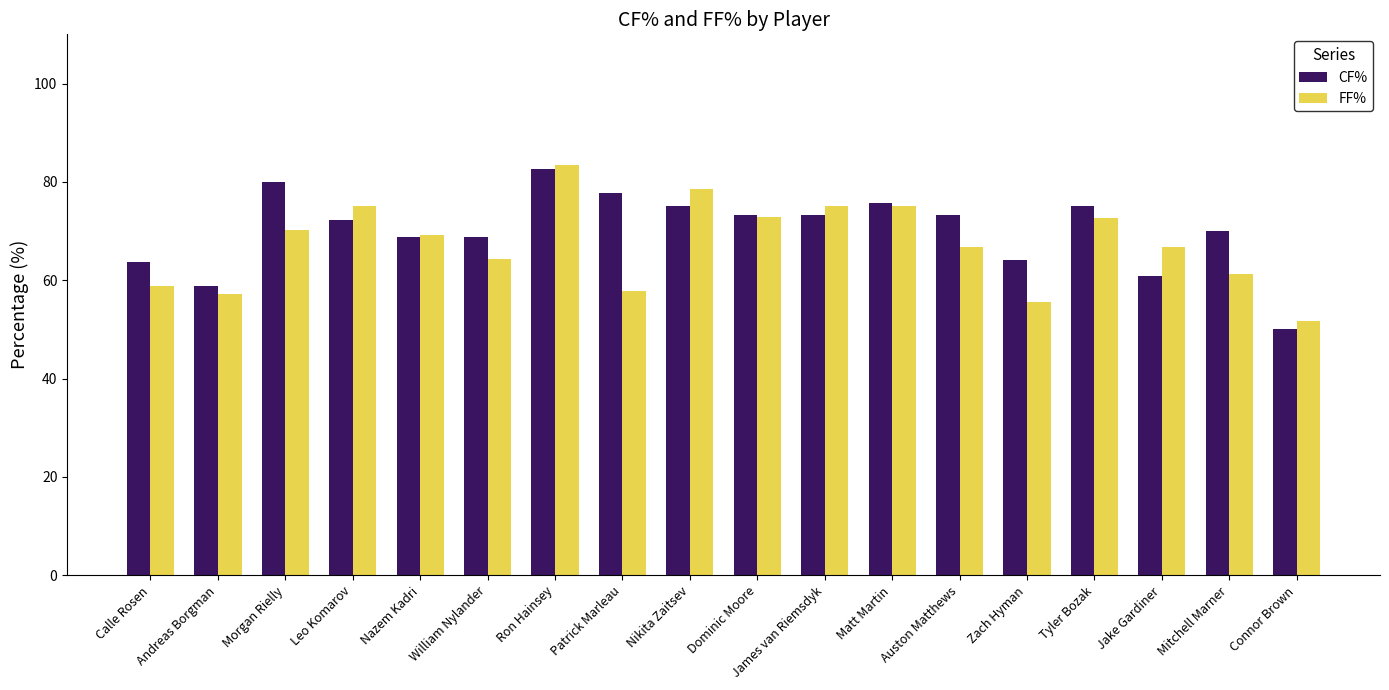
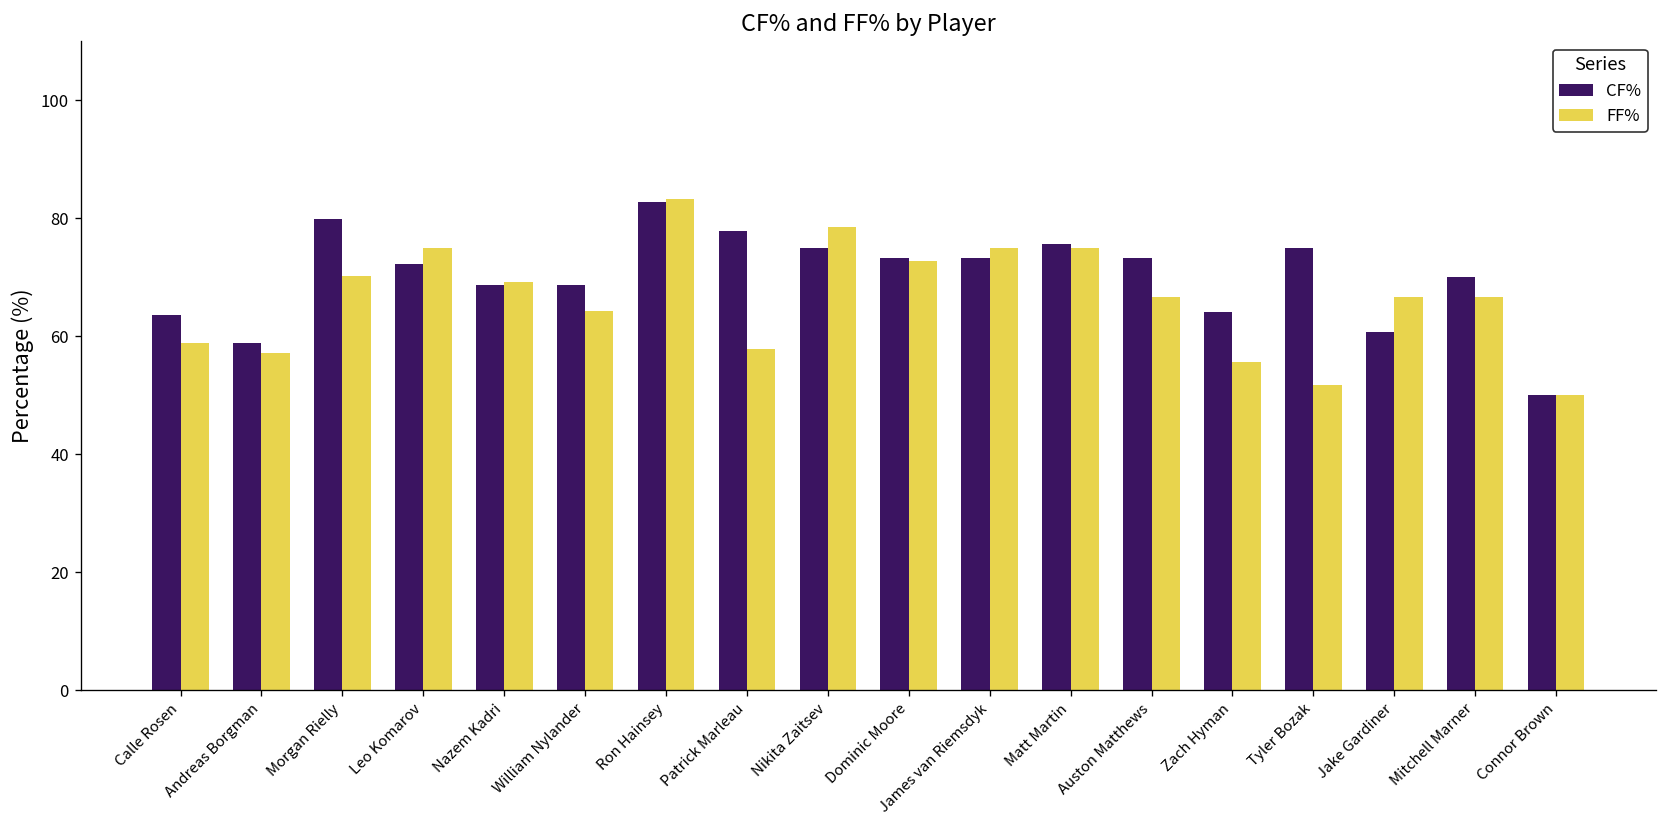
  {
    "CF%": {
      "Calle Rosen": 64,
      "Andreas Borgman": 59,
      "Morgan Rielly": 80,
      "Leo Komarov": 72,
      "Nazem Kadri": 69,
      "William Nylander": 69,
      "Ron Hainsey": 83,
      "Patrick Marleau": 78,
      "Nikita Zaitsev": 75,
      "Dominic Moore": 73,
      "James van Riemsdyk": 73,
      "Matt Martin": 76,
      "Auston Matthews": 73,
      "Zach Hyman": 64,
      "Tyler Bozak": 75,
      "Jake Gardiner": 61,
      "Mitchell Marner": 70,
      "Connor Brown": 50
    },
    "FF%": {
      "Calle Rosen": 59,
      "Andreas Borgman": 57,
      "Morgan Rielly": 70,
      "Leo Komarov": 75,
      "Nazem Kadri": 69,
      "William Nylander": 64,
      "Ron Hainsey": 83,
      "Patrick Marleau": 58,
      "Nikita Zaitsev": 79,
      "Dominic Moore": 73,
      "James van Riemsdyk": 75,
      "Matt Martin": 75,
      "Auston Matthews": 67,
      "Zach Hyman": 56,
-     "Tyler Bozak": 73,
+     "Tyler Bozak": 52,
      "Jake Gardiner": 67,
-     "Mitchell Marner": 61,
-     "Connor Brown": 52
+     "Mitchell Marner": 67,
+     "Connor Brown": 50
    }
  }
